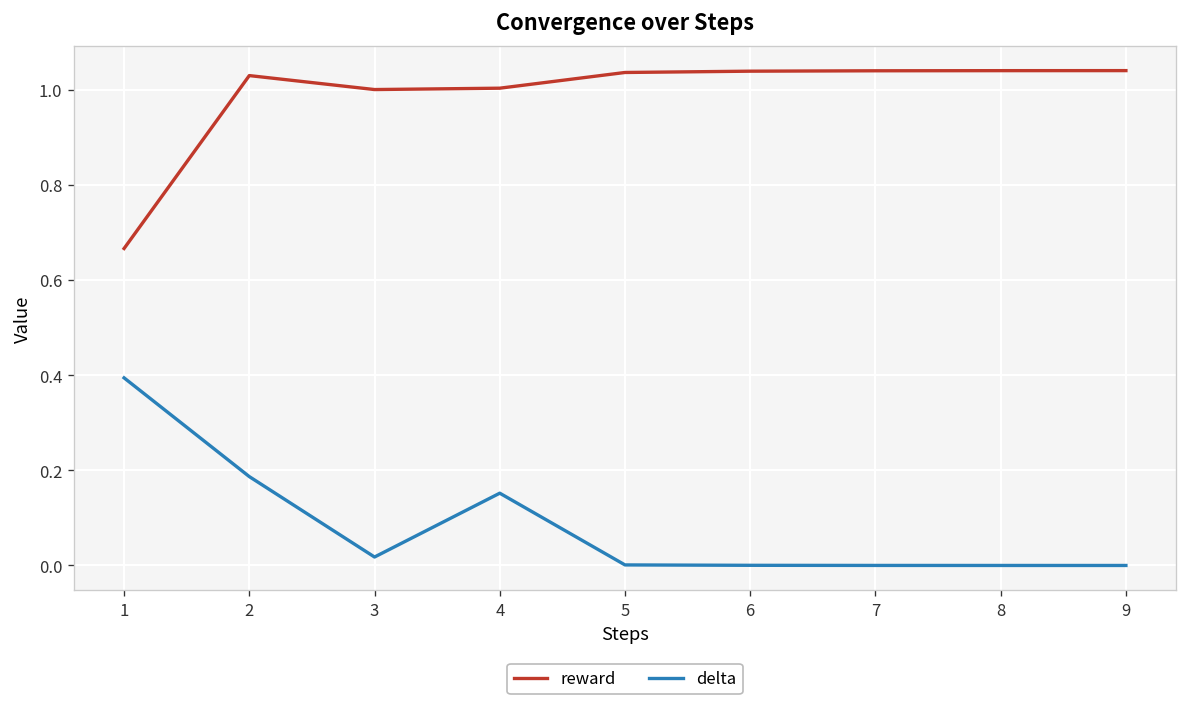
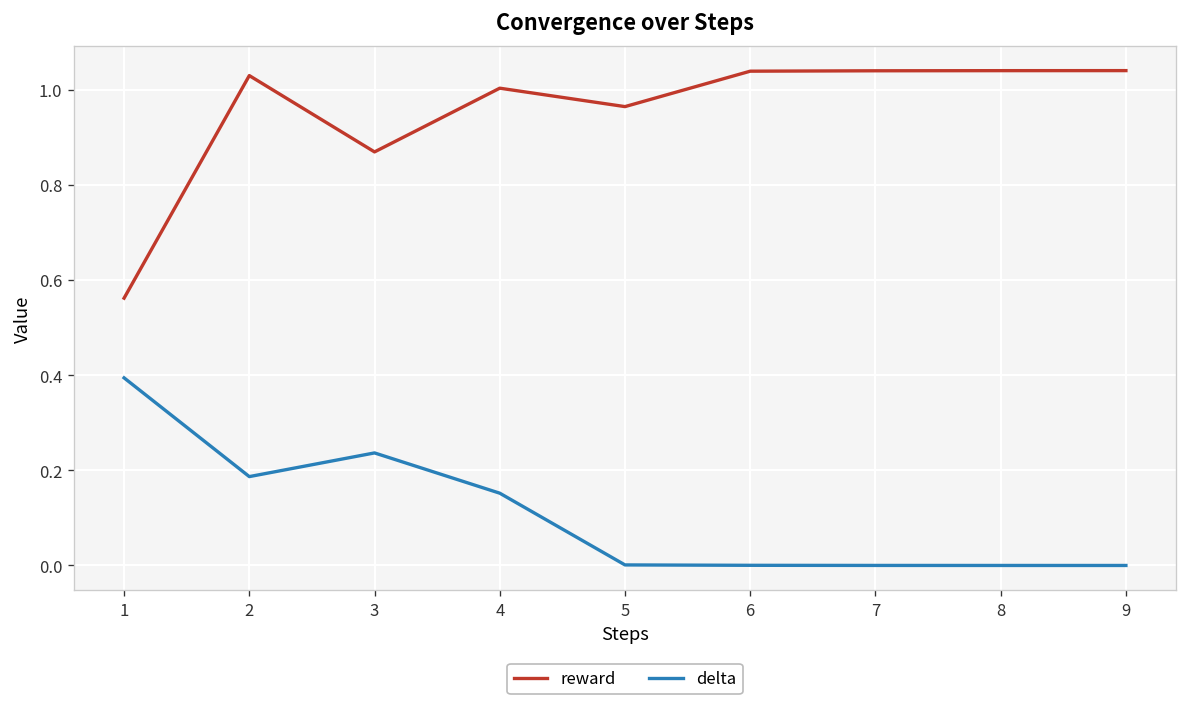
  {
    "reward": {
-     "1": 0.67,
+     "1": 0.56,
      "2": 1.03,
-     "3": 1.00,
+     "3": 0.87,
      "4": 1.00,
-     "5": 1.04,
+     "5": 0.97,
      "6": 1.04,
      "7": 1.04,
      "8": 1.04,
      "9": 1.04
    },
    "delta": {
      "1": 0.39,
      "2": 0.19,
-     "3": 0.02,
+     "3": 0.24,
      "4": 0.15,
      "5": 0.00,
      "6": 0.00,
      "7": 0.00,
      "8": 0.00,
      "9": 0.00
    }
  }
